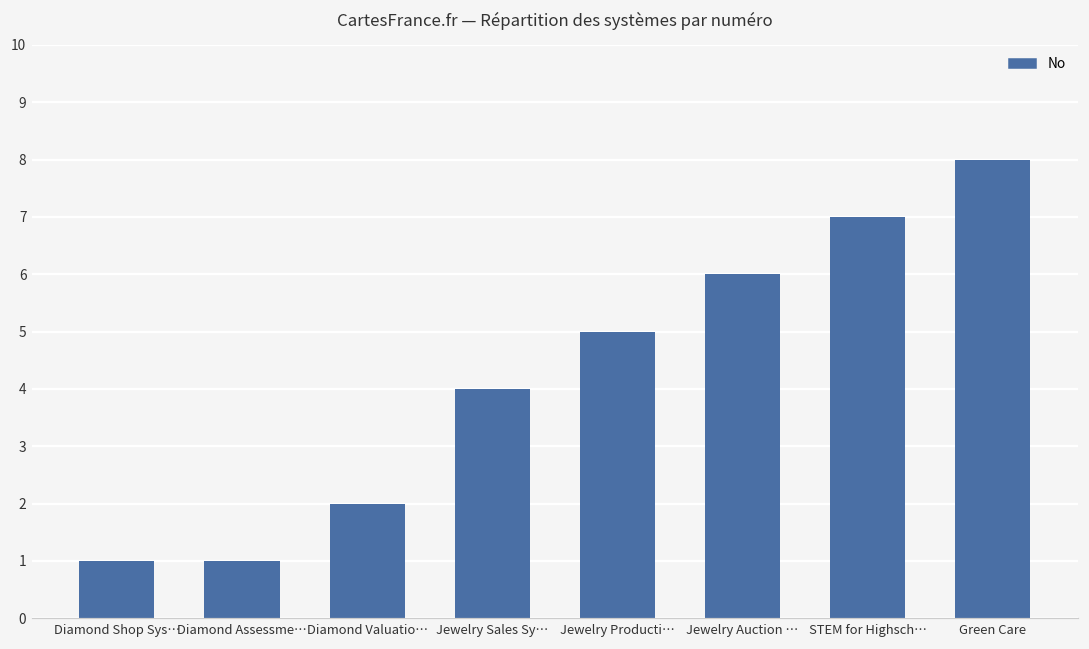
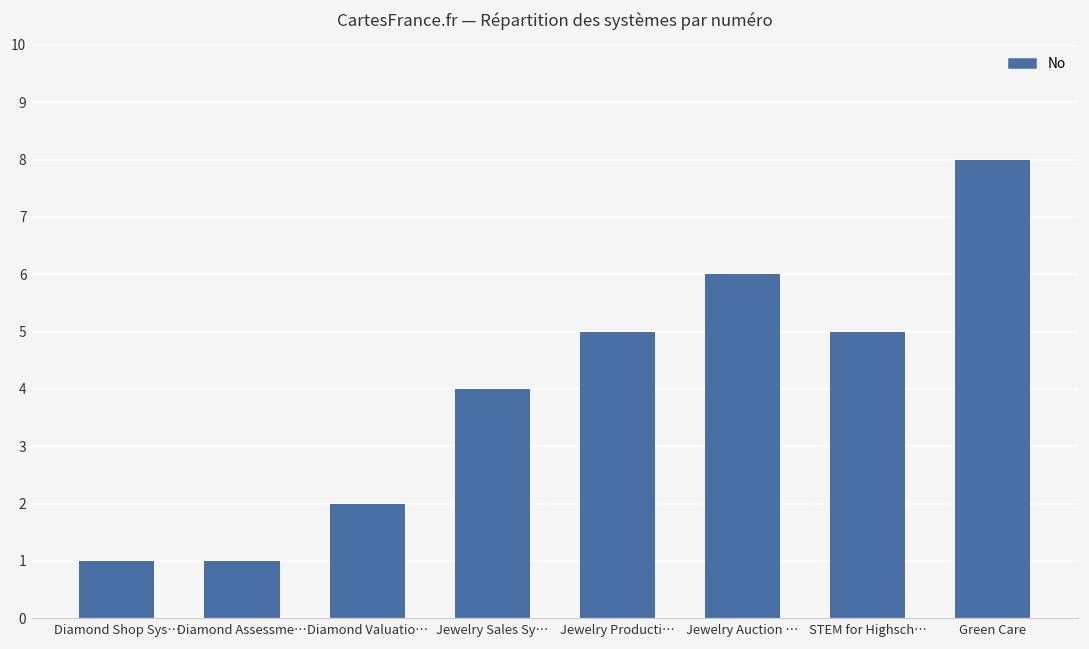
  {
    "Diamond Shop Sys…": 1,
    "Diamond Assessme…": 1,
    "Diamond Valuatio…": 2,
    "Jewelry Sales Sy…": 4,
    "Jewelry Producti…": 5,
    "Jewelry Auction …": 6,
-   "STEM for Highsch…": 7,
+   "STEM for Highsch…": 5,
    "Green Care": 8
  }
